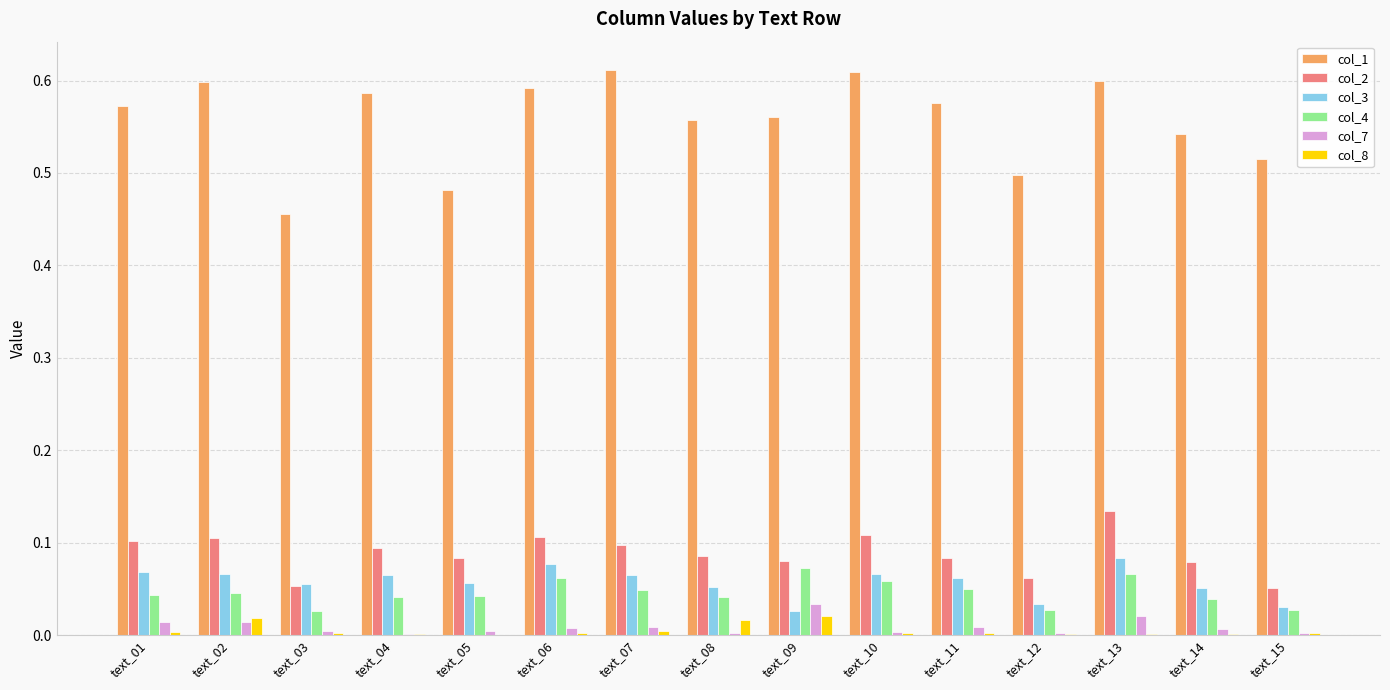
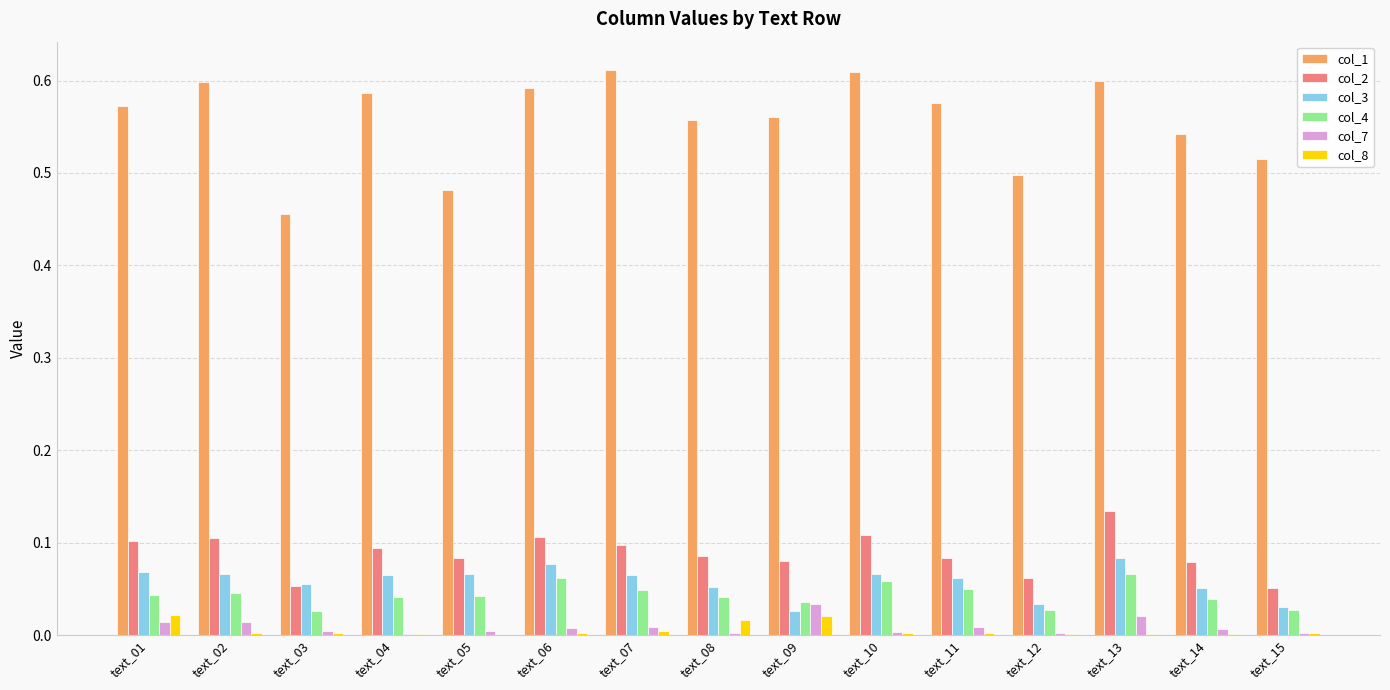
  {
    "col_3": {
      "text_01": 0.07,
      "text_02": 0.07,
      "text_03": 0.06,
      "text_04": 0.07,
-     "text_05": 0.06,
+     "text_05": 0.07,
      "text_06": 0.08,
      "text_07": 0.06,
      "text_08": 0.05,
      "text_09": 0.03,
      "text_10": 0.07,
      "text_11": 0.06,
      "text_12": 0.03,
      "text_13": 0.08,
      "text_14": 0.05,
      "text_15": 0.03
    },
    "col_4": {
      "text_01": 0.04,
      "text_02": 0.05,
      "text_03": 0.03,
      "text_04": 0.04,
      "text_05": 0.04,
      "text_06": 0.06,
      "text_07": 0.05,
      "text_08": 0.04,
-     "text_09": 0.07,
+     "text_09": 0.04,
      "text_10": 0.06,
      "text_11": 0.05,
      "text_12": 0.03,
      "text_13": 0.07,
      "text_14": 0.04,
      "text_15": 0.03
    },
    "col_7": {
      "text_01": 0.01,
      "text_02": 0.01,
      "text_03": 0.00,
      "text_05": 0.00,
      "text_06": 0.01,
      "text_07": 0.01,
      "text_09": 0.03,
      "text_10": 0.00,
      "text_11": 0.01,
      "text_13": 0.02,
      "text_14": 0.01
    },
    "col_8": {
-     "text_01": 0.00,
-     "text_02": 0.02,
+     "text_01": 0.02,
+     "text_02": 0.00,
      "text_07": 0.00,
      "text_08": 0.02,
      "text_09": 0.02
    }
  }
